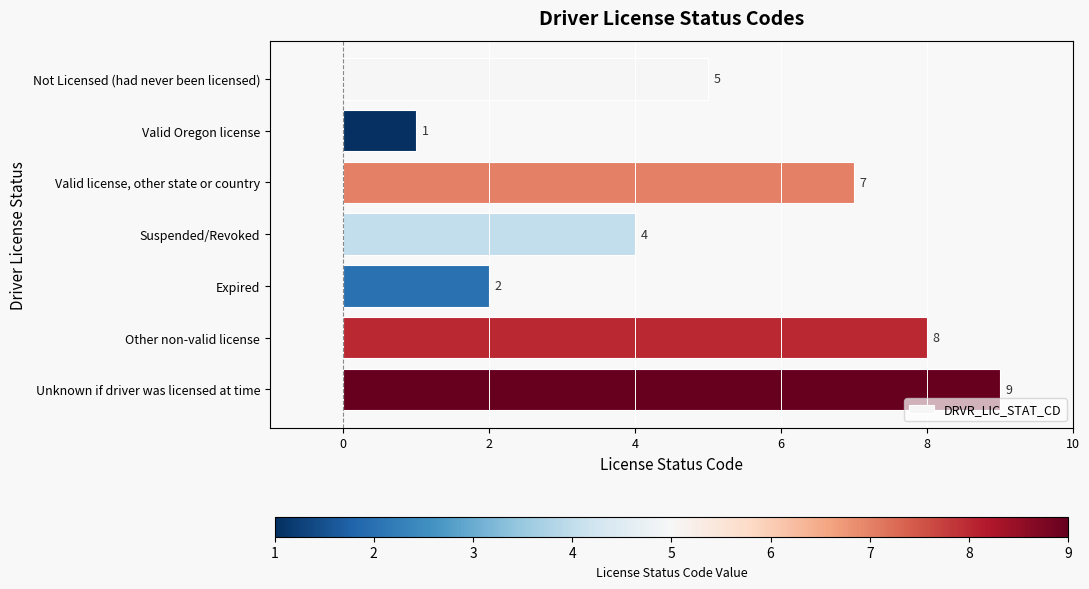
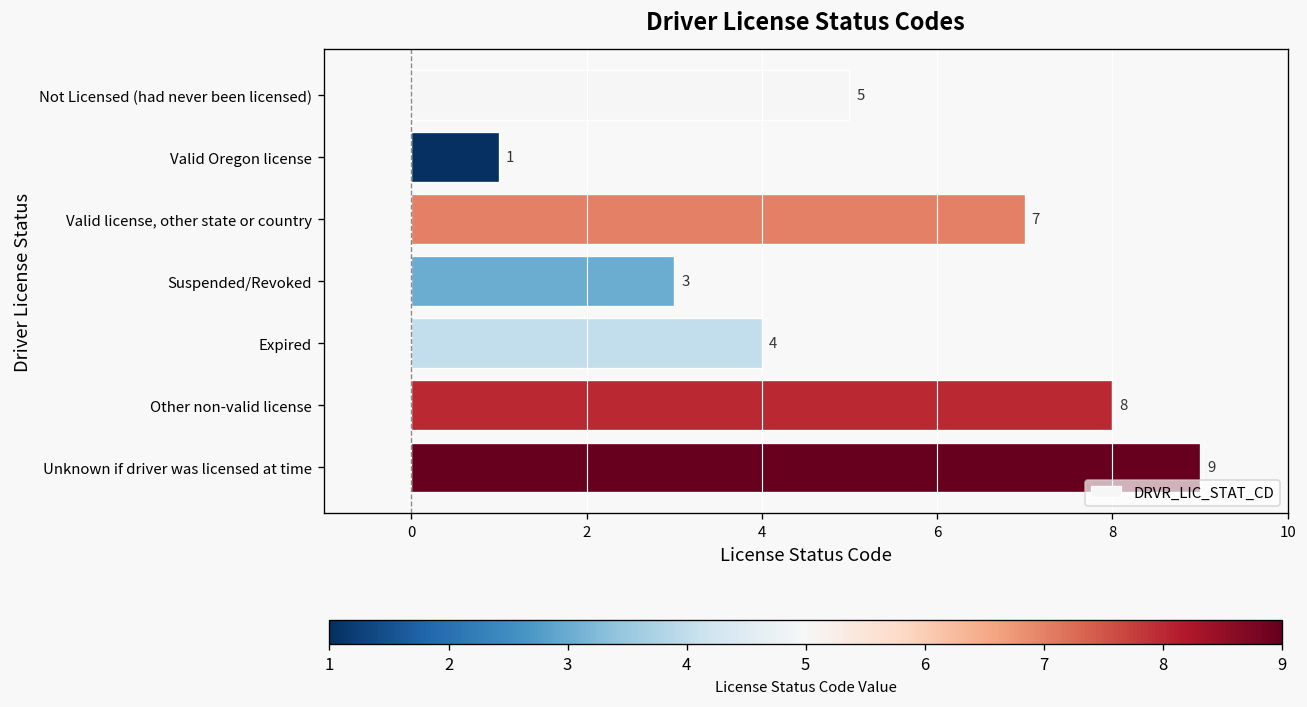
  {
    "Not Licensed (had never been licensed)": 5,
    "Valid Oregon license": 1,
    "Valid license, other state or country": 7,
-   "Suspended/Revoked": 4,
-   "Expired": 2,
+   "Suspended/Revoked": 3,
+   "Expired": 4,
    "Other non-valid license": 8,
    "Unknown if driver was licensed at time": 9
  }
